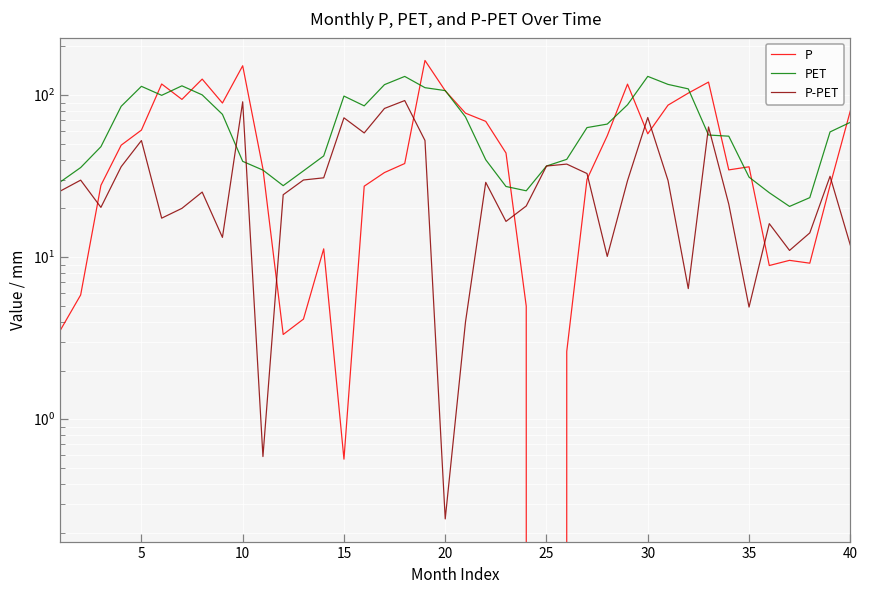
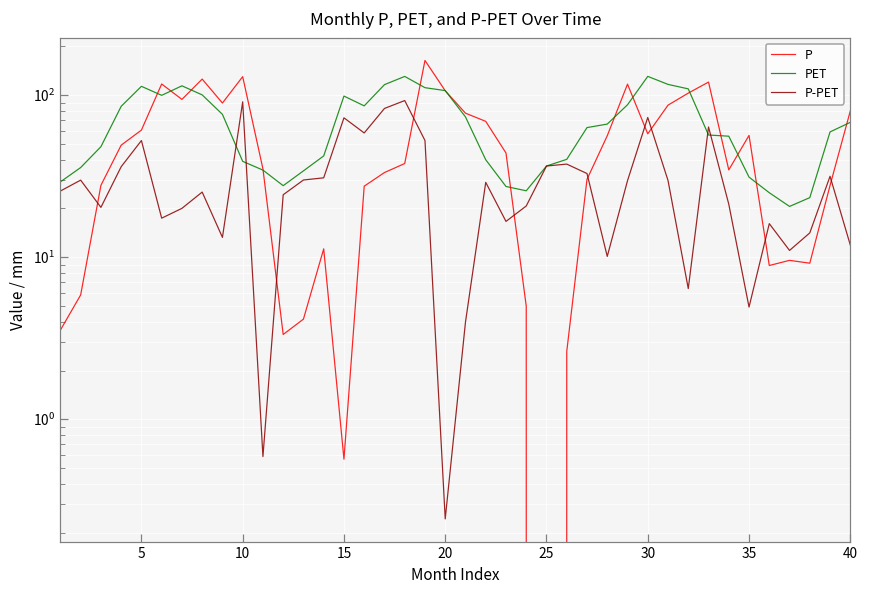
  {
    "P": {
      "5": 61,
-     "10": 150,
+     "10": 130,
      "15": 0.57,
      "30": 58,
-     "35": 36,
+     "35": 56,
      "40": 80
    },
    "PET": {
      "5": 110,
      "10": 39,
      "15": 100,
      "30": 130,
      "35": 31,
      "40": 70
    },
    "P-PET": {
      "5": 52,
      "10": 90,
      "15": 70,
      "20": 0.24,
      "30": 70,
      "35": 5,
      "40": 12
    }
  }
